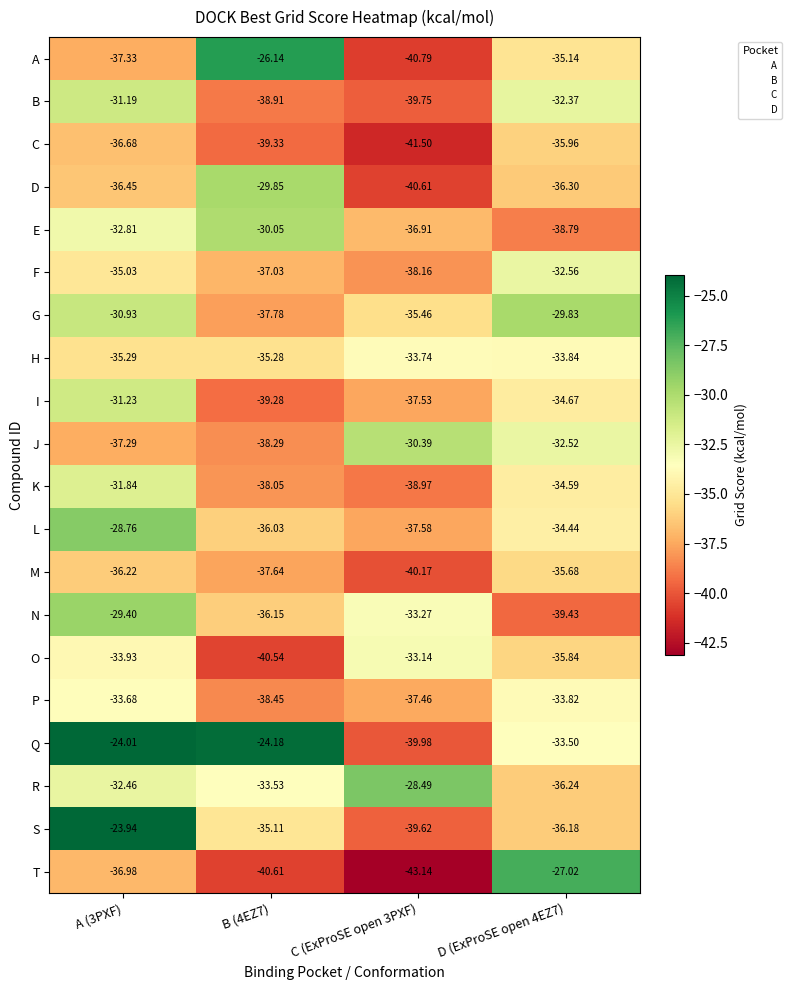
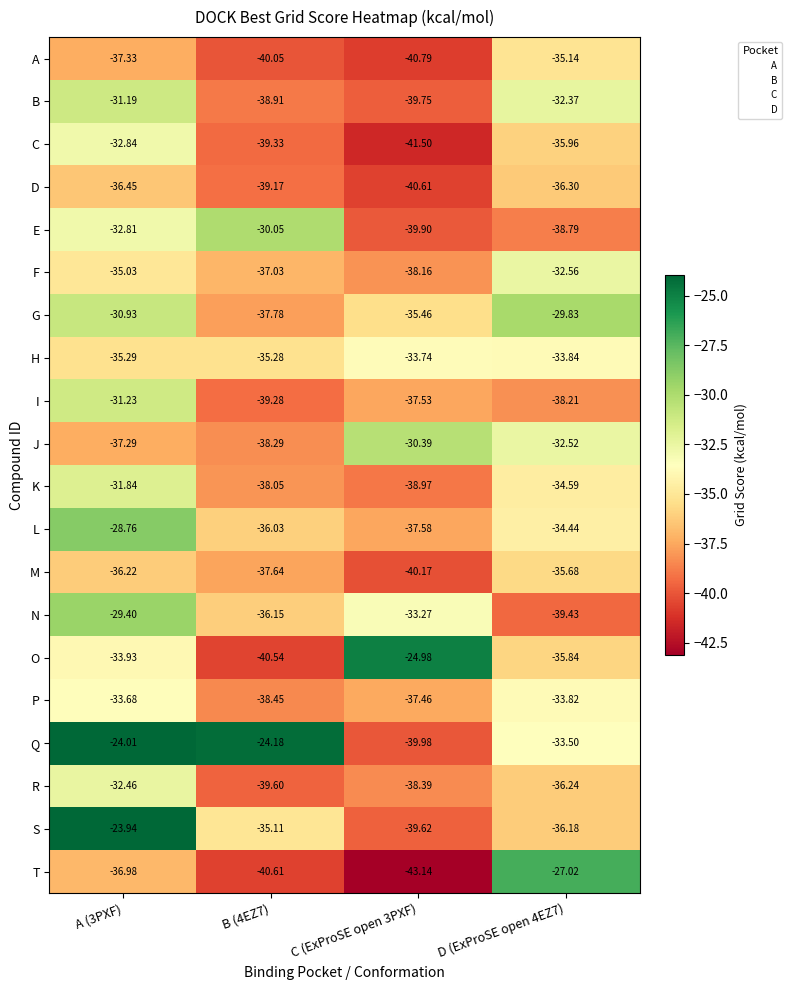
  {
    "A": {
      "A (3PXF)": -37.33,
-     "B (4EZ7)": -26.14,
+     "B (4EZ7)": -40.05,
      "C (ExProSE open 3PXF)": -40.79,
      "D (ExProSE open 4EZ7)": -35.14
    },
    "B": {
      "A (3PXF)": -31.19,
      "B (4EZ7)": -38.91,
      "C (ExProSE open 3PXF)": -39.75,
      "D (ExProSE open 4EZ7)": -32.37
    },
    "C": {
-     "A (3PXF)": -36.68,
+     "A (3PXF)": -32.84,
      "B (4EZ7)": -39.33,
      "C (ExProSE open 3PXF)": -41.50,
      "D (ExProSE open 4EZ7)": -35.96
    },
    "D": {
      "A (3PXF)": -36.45,
-     "B (4EZ7)": -29.85,
+     "B (4EZ7)": -39.17,
      "C (ExProSE open 3PXF)": -40.61,
      "D (ExProSE open 4EZ7)": -36.30
    },
    "E": {
      "A (3PXF)": -32.81,
      "B (4EZ7)": -30.05,
-     "C (ExProSE open 3PXF)": -36.91,
+     "C (ExProSE open 3PXF)": -39.90,
      "D (ExProSE open 4EZ7)": -38.79
    },
    "F": {
      "A (3PXF)": -35.03,
      "B (4EZ7)": -37.03,
      "C (ExProSE open 3PXF)": -38.16,
      "D (ExProSE open 4EZ7)": -32.56
    },
    "G": {
      "A (3PXF)": -30.93,
      "B (4EZ7)": -37.78,
      "C (ExProSE open 3PXF)": -35.46,
      "D (ExProSE open 4EZ7)": -29.83
    },
    "H": {
      "A (3PXF)": -35.29,
      "B (4EZ7)": -35.28,
      "C (ExProSE open 3PXF)": -33.74,
      "D (ExProSE open 4EZ7)": -33.84
    },
    "I": {
      "A (3PXF)": -31.23,
      "B (4EZ7)": -39.28,
      "C (ExProSE open 3PXF)": -37.53,
-     "D (ExProSE open 4EZ7)": -34.67
+     "D (ExProSE open 4EZ7)": -38.21
    },
    "J": {
      "A (3PXF)": -37.29,
      "B (4EZ7)": -38.29,
      "C (ExProSE open 3PXF)": -30.39,
      "D (ExProSE open 4EZ7)": -32.52
    },
    "K": {
      "A (3PXF)": -31.84,
      "B (4EZ7)": -38.05,
      "C (ExProSE open 3PXF)": -38.97,
      "D (ExProSE open 4EZ7)": -34.59
    },
    "L": {
      "A (3PXF)": -28.76,
      "B (4EZ7)": -36.03,
      "C (ExProSE open 3PXF)": -37.58,
      "D (ExProSE open 4EZ7)": -34.44
    },
    "M": {
      "A (3PXF)": -36.22,
      "B (4EZ7)": -37.64,
      "C (ExProSE open 3PXF)": -40.17,
      "D (ExProSE open 4EZ7)": -35.68
    },
    "N": {
      "A (3PXF)": -29.40,
      "B (4EZ7)": -36.15,
      "C (ExProSE open 3PXF)": -33.27,
      "D (ExProSE open 4EZ7)": -39.43
    },
    "O": {
      "A (3PXF)": -33.93,
      "B (4EZ7)": -40.54,
-     "C (ExProSE open 3PXF)": -33.14,
+     "C (ExProSE open 3PXF)": -24.98,
      "D (ExProSE open 4EZ7)": -35.84
    },
    "P": {
      "A (3PXF)": -33.68,
      "B (4EZ7)": -38.45,
      "C (ExProSE open 3PXF)": -37.46,
      "D (ExProSE open 4EZ7)": -33.82
    },
    "Q": {
      "A (3PXF)": -24.01,
      "B (4EZ7)": -24.18,
      "C (ExProSE open 3PXF)": -39.98,
      "D (ExProSE open 4EZ7)": -33.50
    },
    "R": {
      "A (3PXF)": -32.46,
-     "B (4EZ7)": -33.53,
-     "C (ExProSE open 3PXF)": -28.49,
+     "B (4EZ7)": -39.60,
+     "C (ExProSE open 3PXF)": -38.39,
      "D (ExProSE open 4EZ7)": -36.24
    },
    "S": {
      "A (3PXF)": -23.94,
      "B (4EZ7)": -35.11,
      "C (ExProSE open 3PXF)": -39.62,
      "D (ExProSE open 4EZ7)": -36.18
    },
    "T": {
      "A (3PXF)": -36.98,
      "B (4EZ7)": -40.61,
      "C (ExProSE open 3PXF)": -43.14,
      "D (ExProSE open 4EZ7)": -27.02
    }
  }
